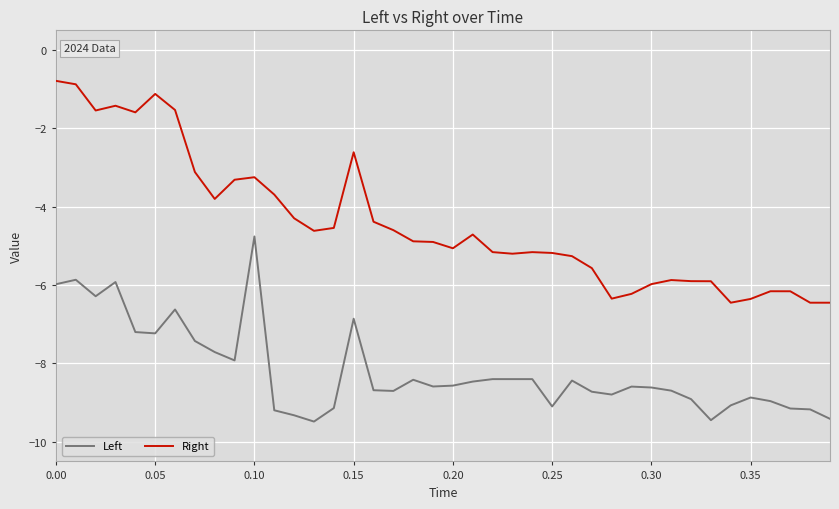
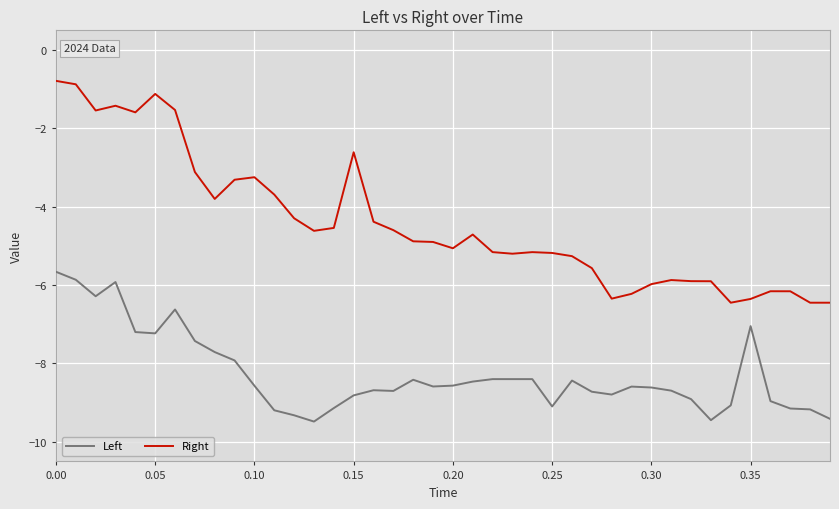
  {
    "Left": {
-     "0.00": -6.0,
+     "0.00": -5.7,
      "0.05": -7.2,
-     "0.10": -4.8,
-     "0.15": -6.9,
+     "0.10": -8.6,
+     "0.15": -8.8,
      "0.20": -8.6,
      "0.25": -9.1,
      "0.30": -8.6,
-     "0.35": -8.9
+     "0.35": -7.0
    },
    "Right": {
      "0.00": -0.8,
      "0.05": -1.1,
      "0.10": -3.2,
      "0.15": -2.6,
      "0.20": -5.1,
      "0.25": -5.2,
      "0.30": -6.0,
      "0.35": -6.4
    }
  }
